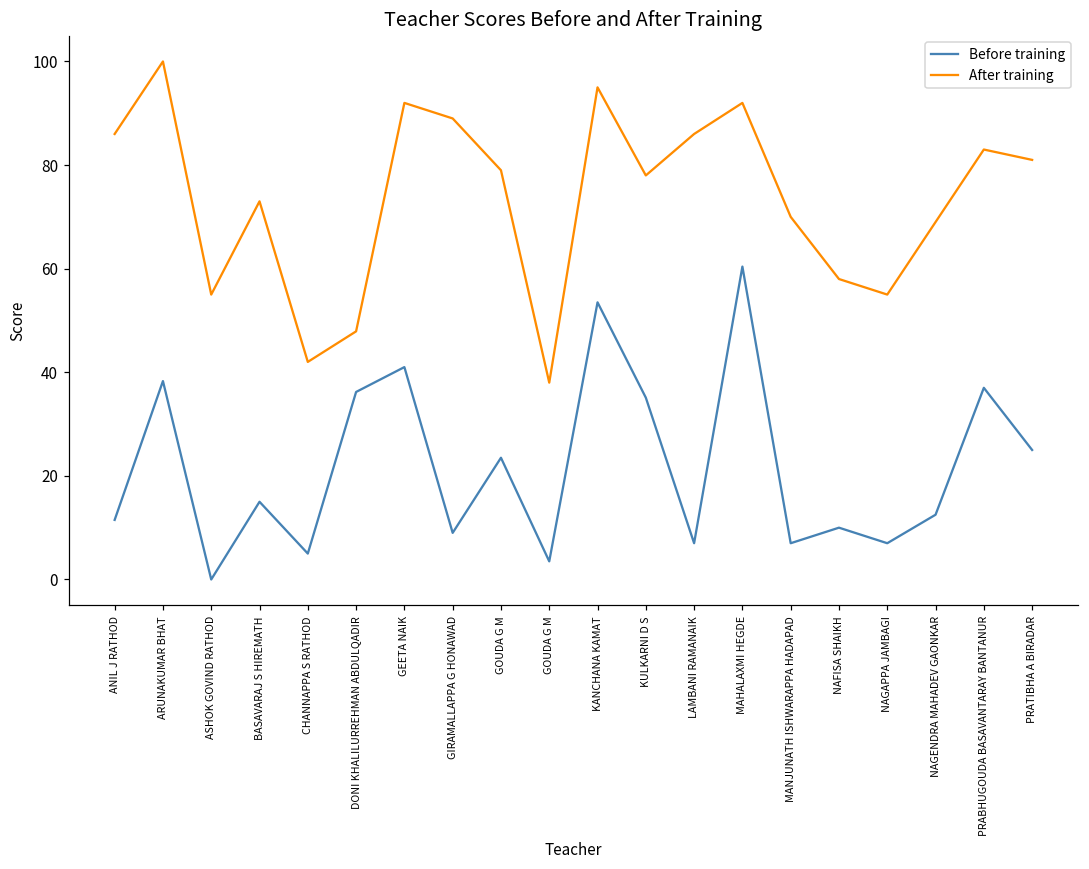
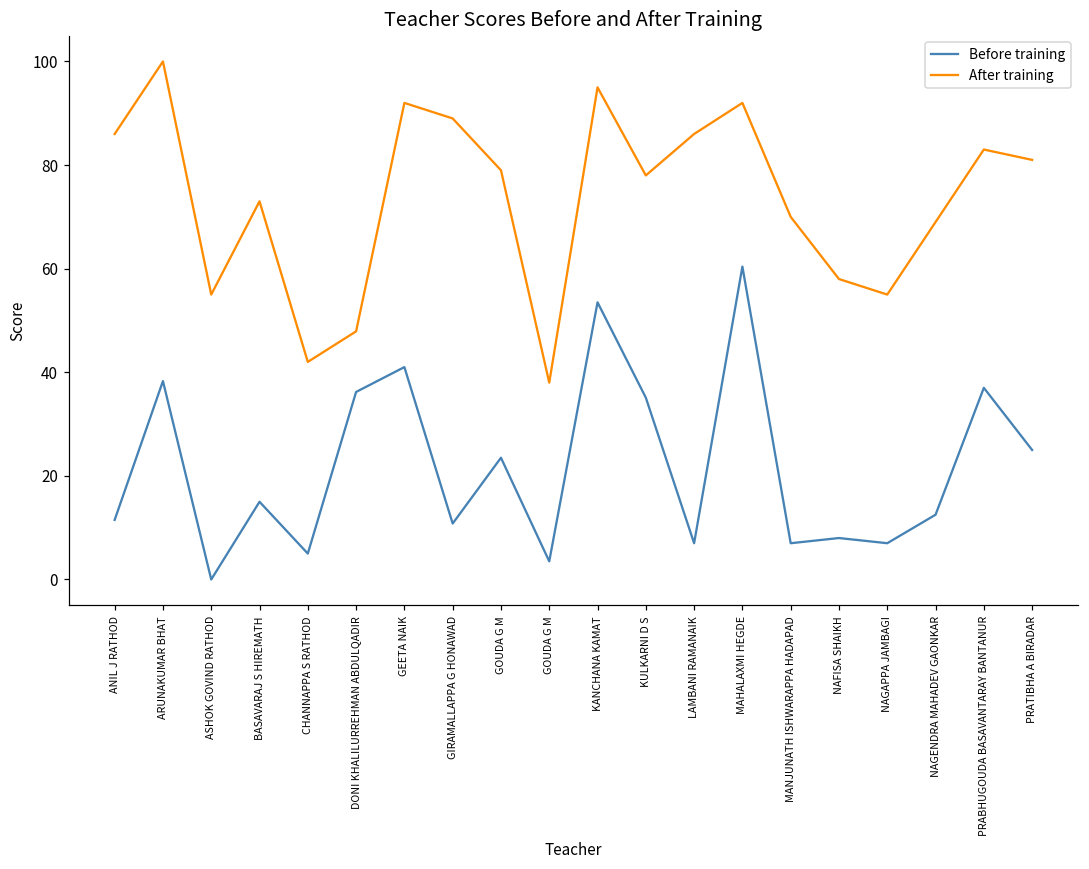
  {
    "Before training": {
      "ANIL J RATHOD": 12,
      "ARUNAKUMAR BHAT": 38,
      "ASHOK GOVIND RATHOD": 0,
      "BASAVARAJ S HIREMATH": 15,
      "CHANNAPPA S RATHOD": 5,
      "DONI KHALILURREHMAN ABDULQADIR": 36,
      "GEETA NAIK": 41,
-     "GIRAMALLAPPA G HONAWAD": 9,
+     "GIRAMALLAPPA G HONAWAD": 11,
      "KANCHANA KAMAT": 54,
      "KULKARNI D S": 35,
      "LAMBANI RAMANAIK": 7,
      "MAHALAXMI HEGDE": 60,
      "MANJUNATH ISHWARAPPA HADAPAD": 7,
-     "NAFISA SHAIKH": 10,
+     "NAFISA SHAIKH": 8,
      "NAGAPPA JAMBAGI": 7,
      "NAGENDRA MAHADEV GAONKAR": 13,
      "PRABHUGOUDA BASAVANTARAY BANTANUR": 37,
      "PRATIBHA A BIRADAR": 25
    },
    "After training": {
      "ANIL J RATHOD": 86,
      "ARUNAKUMAR BHAT": 100,
      "ASHOK GOVIND RATHOD": 55,
      "BASAVARAJ S HIREMATH": 73,
      "CHANNAPPA S RATHOD": 42,
      "DONI KHALILURREHMAN ABDULQADIR": 48,
      "GEETA NAIK": 92,
      "GIRAMALLAPPA G HONAWAD": 89,
      "KANCHANA KAMAT": 95,
      "KULKARNI D S": 78,
      "LAMBANI RAMANAIK": 86,
      "MAHALAXMI HEGDE": 92,
      "MANJUNATH ISHWARAPPA HADAPAD": 70,
      "NAFISA SHAIKH": 58,
      "NAGAPPA JAMBAGI": 55,
      "NAGENDRA MAHADEV GAONKAR": 69,
      "PRABHUGOUDA BASAVANTARAY BANTANUR": 83,
      "PRATIBHA A BIRADAR": 81
    }
  }
